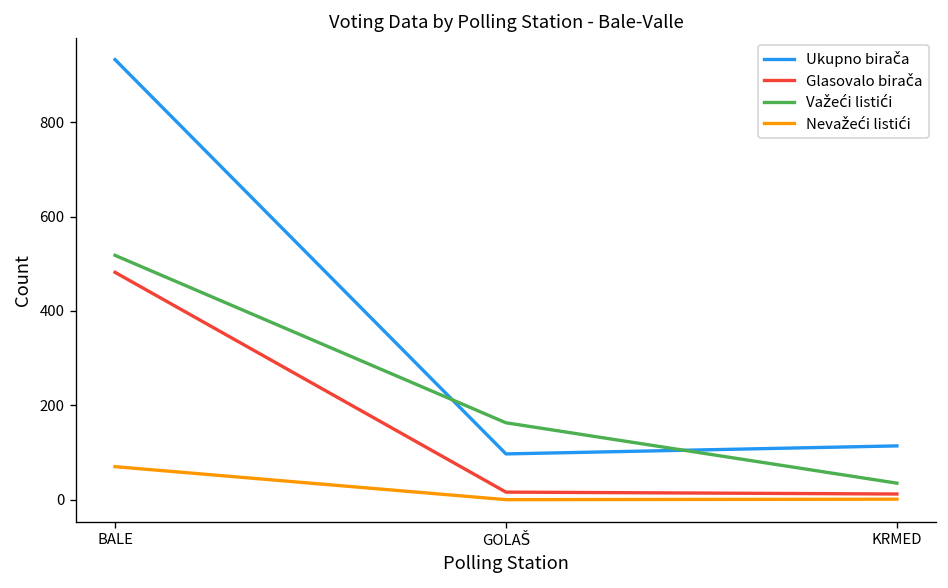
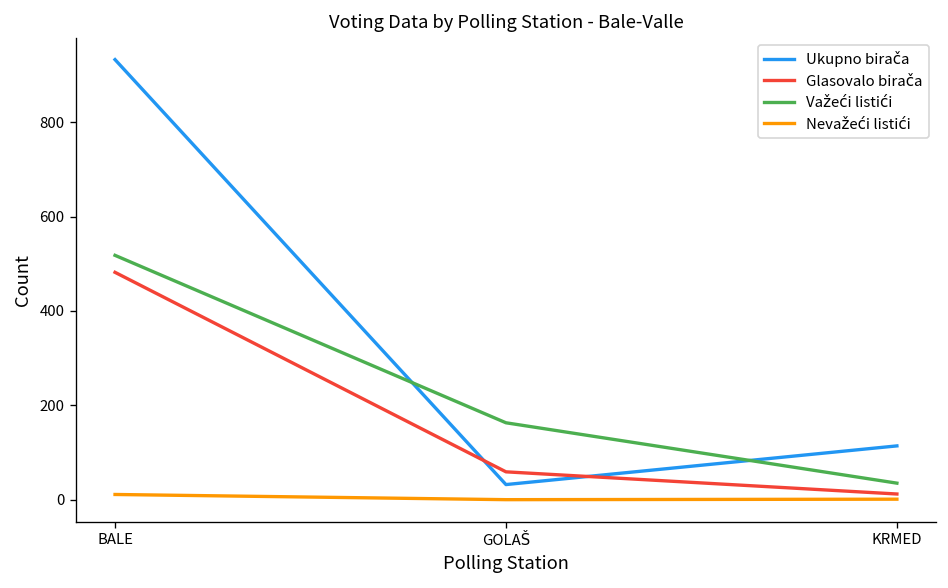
  {
    "Ukupno birača": {
      "BALE": 930,
-     "GOLAŠ": 100,
+     "GOLAŠ": 30,
      "KRMED": 110
    },
    "Glasovalo birača": {
      "BALE": 480,
-     "GOLAŠ": 20,
+     "GOLAŠ": 60,
      "KRMED": 10
    },
    "Važeći listići": {
      "BALE": 520,
      "GOLAŠ": 160,
      "KRMED": 40
    },
    "Nevažeći listići": {
-     "BALE": 70,
+     "BALE": 10,
      "GOLAŠ": 0,
      "KRMED": 0
    }
  }
